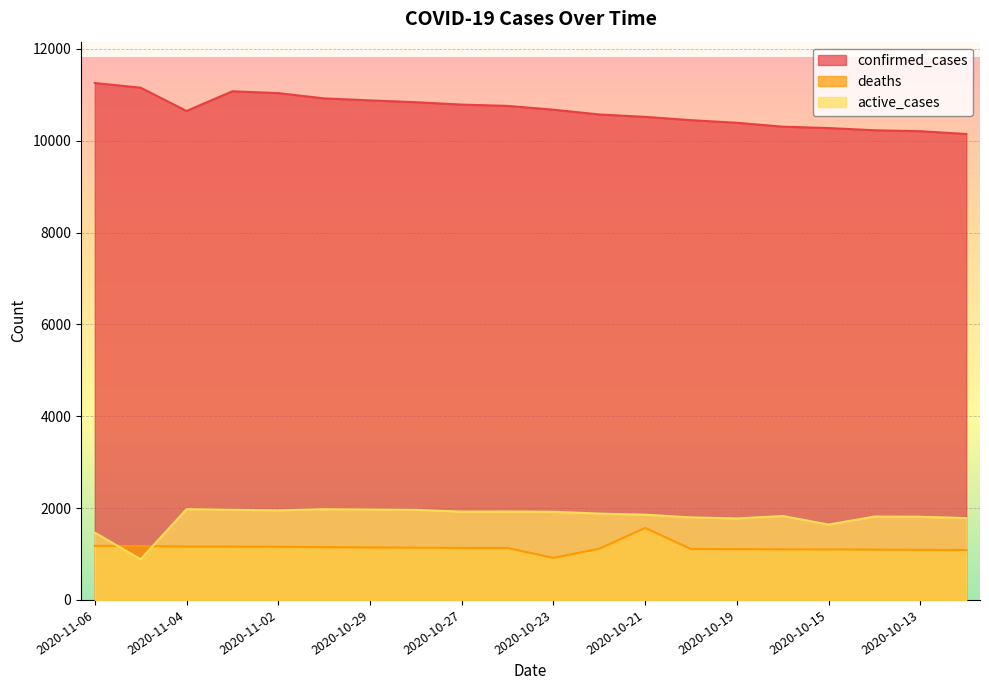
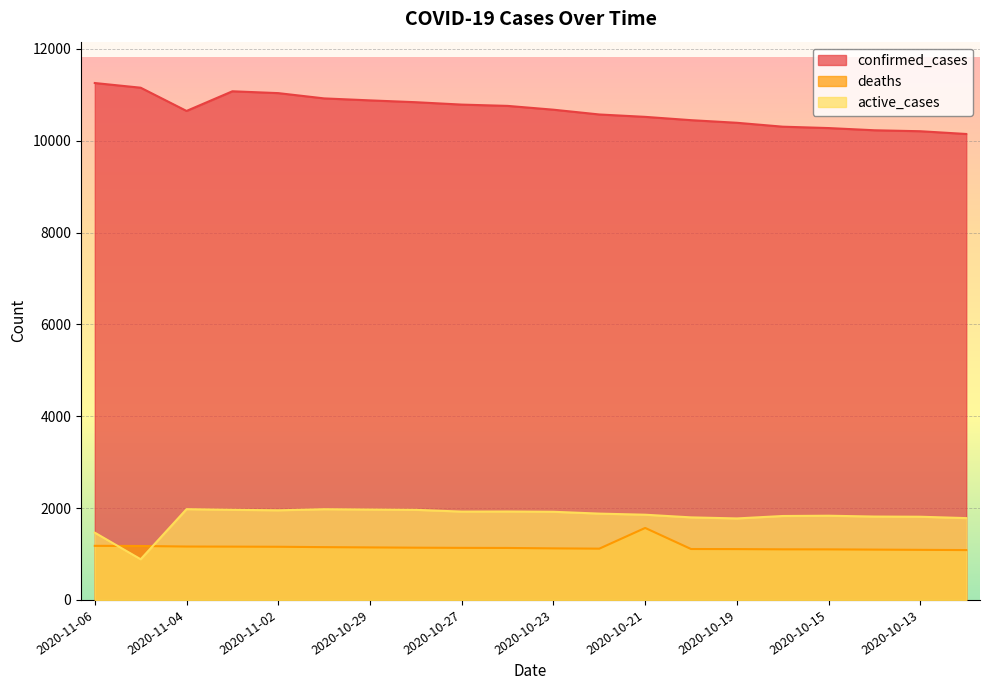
  {
    "confirmed_cases": {
      "2020-11-06": 11300,
      "2020-11-04": 10700,
      "2020-11-02": 11000,
      "2020-10-29": 10900,
      "2020-10-27": 10800,
      "2020-10-23": 10700,
      "2020-10-21": 10500,
      "2020-10-19": 10400,
      "2020-10-15": 10300,
      "2020-10-13": 10200
    },
    "deaths": {
      "2020-11-06": 1200,
      "2020-11-04": 1200,
      "2020-11-02": 1200,
      "2020-10-29": 1100,
      "2020-10-27": 1100,
-     "2020-10-23": 900,
+     "2020-10-23": 1100,
      "2020-10-21": 1600,
      "2020-10-19": 1100,
      "2020-10-15": 1100,
      "2020-10-13": 1100
    },
    "active_cases": {
      "2020-11-06": 1500,
      "2020-11-04": 2000,
      "2020-11-02": 2000,
      "2020-10-29": 2000,
      "2020-10-27": 1900,
      "2020-10-23": 1900,
      "2020-10-21": 1900,
      "2020-10-19": 1800,
-     "2020-10-15": 1600,
+     "2020-10-15": 1800,
      "2020-10-13": 1800
    }
  }
